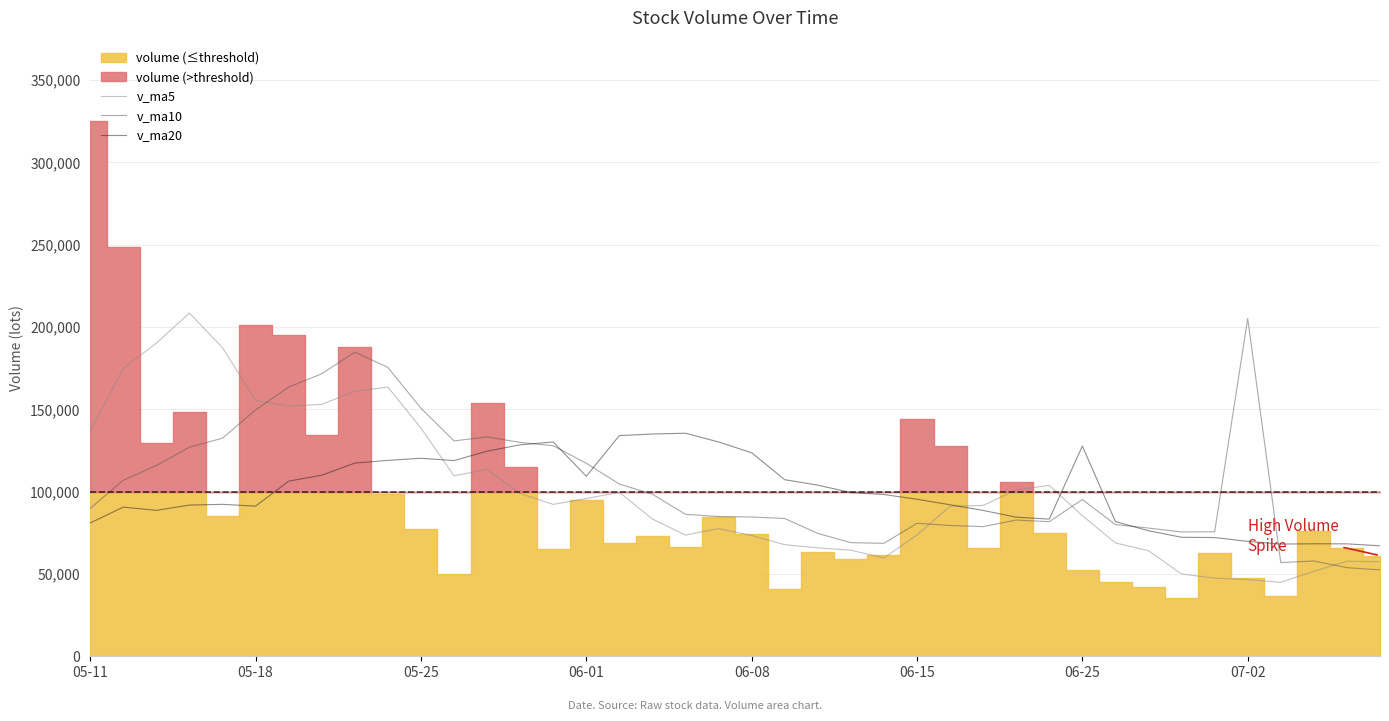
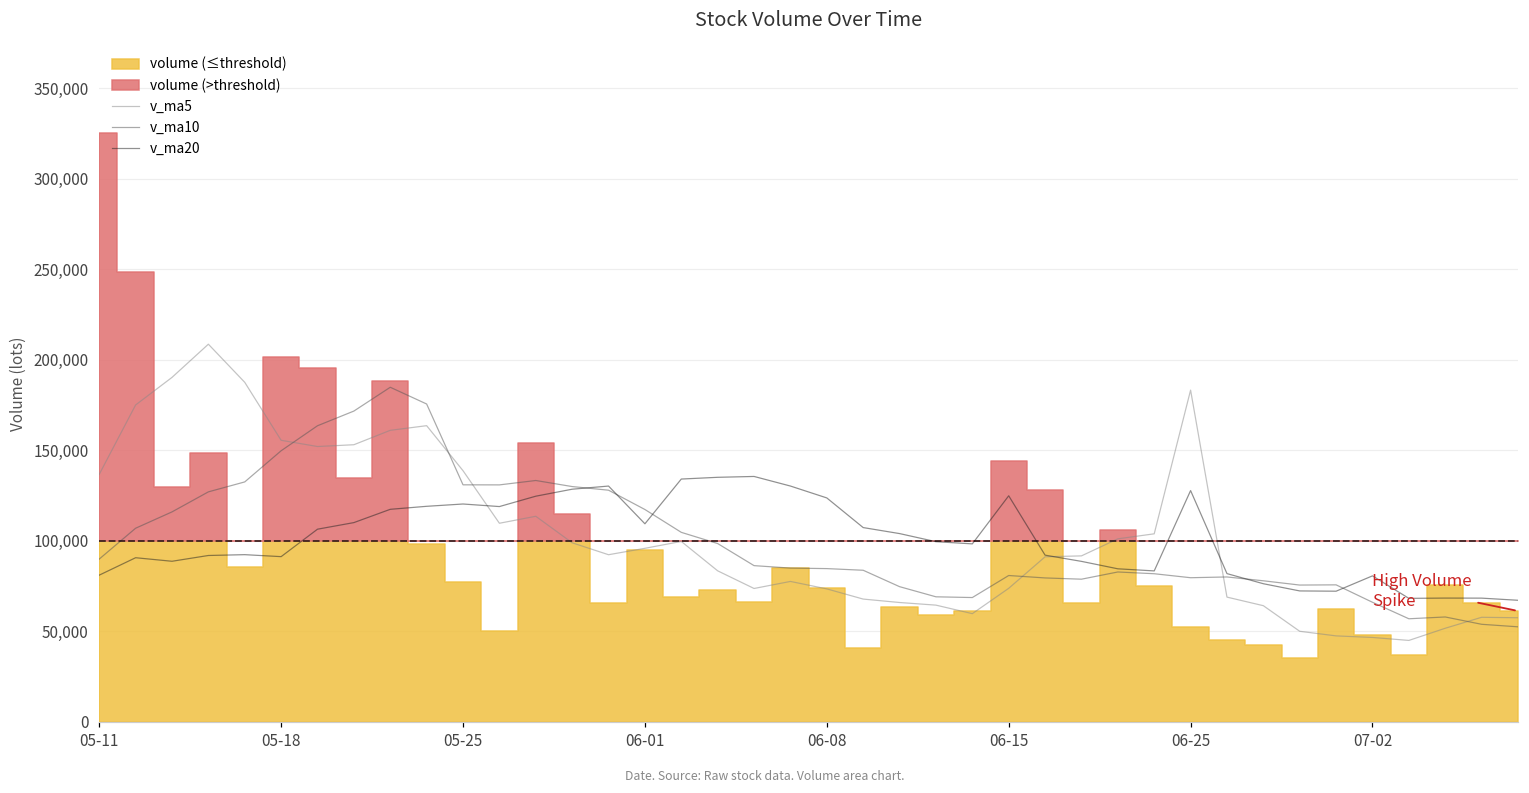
  {
    "v_ma5": {
      "05-11": "137,000",
      "05-18": "155,000",
      "05-25": "139,000",
      "06-01": "96,000",
      "06-08": "73,000",
      "06-15": "74,000",
-     "06-25": "85,000",
+     "06-25": "183,000",
      "07-02": "47,000"
    },
    "v_ma10": {
      "05-11": "90,000",
      "05-18": "150,000",
-     "05-25": "151,000",
+     "05-25": "131,000",
      "06-01": "117,000",
      "06-08": "85,000",
      "06-15": "81,000",
-     "06-25": "95,000",
-     "07-02": "205,000"
+     "06-25": "80,000",
+     "07-02": "66,000"
    },
    "v_ma20": {
      "05-11": "81,000",
      "05-18": "91,000",
      "05-25": "120,000",
      "06-01": "109,000",
      "06-08": "124,000",
-     "06-15": "95,000",
+     "06-15": "125,000",
      "06-25": "128,000",
-     "07-02": "70,000"
+     "07-02": "81,000"
    }
  }
